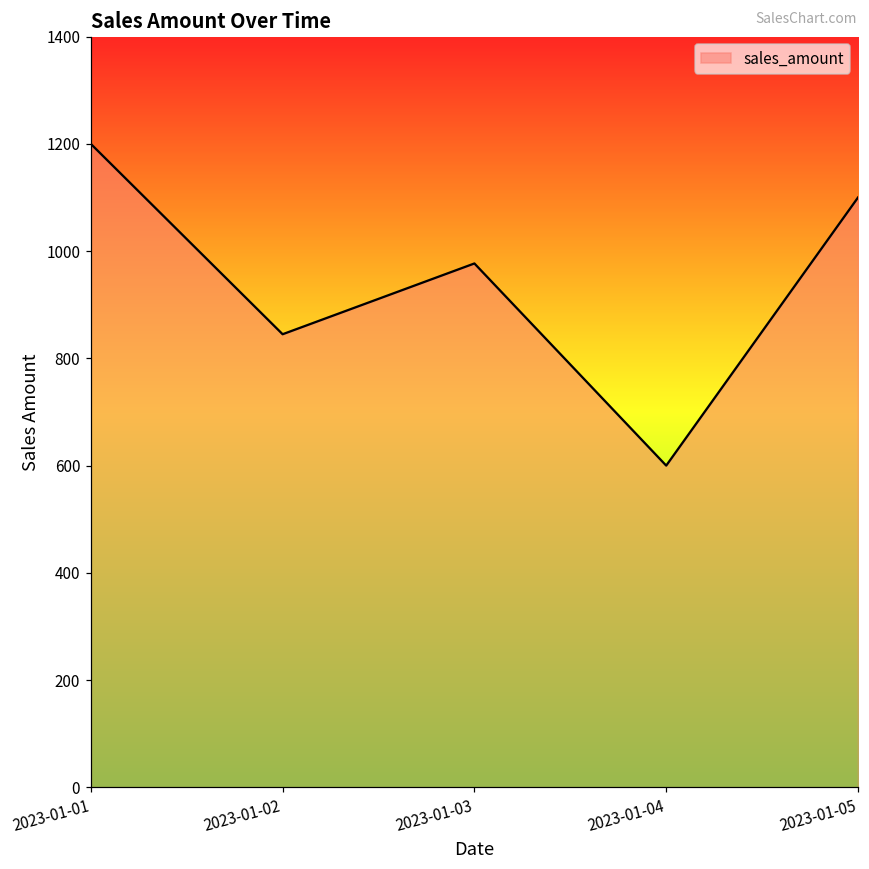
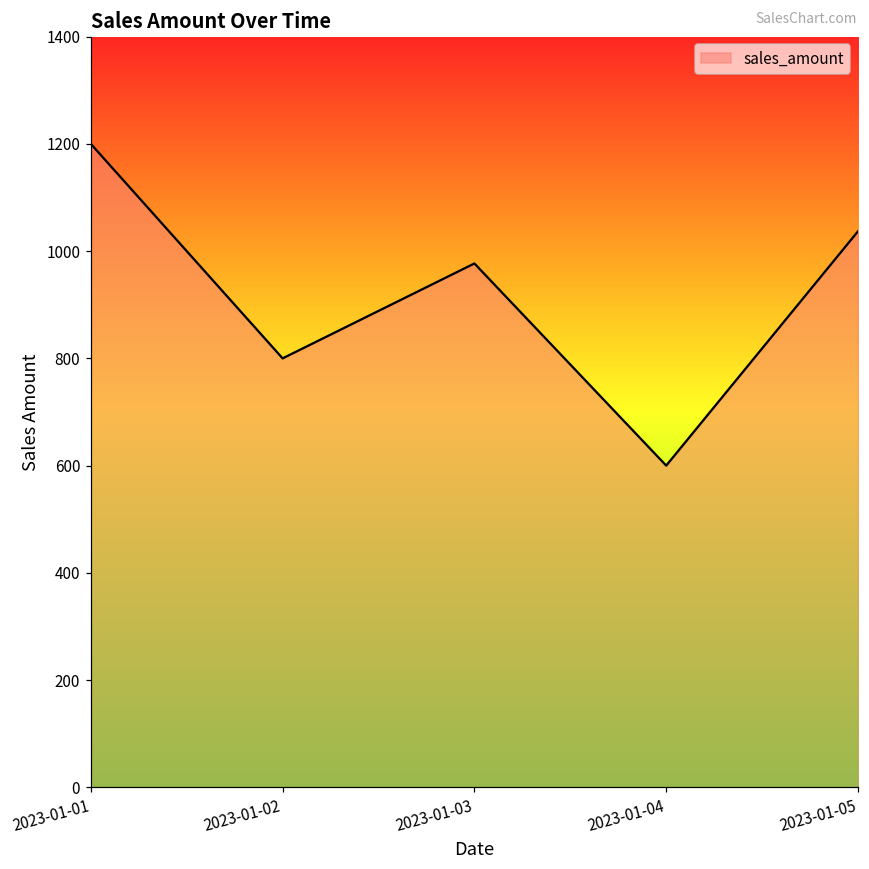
  {
    "2023-01-01": 1200,
-   "2023-01-02": 850,
+   "2023-01-02": 800,
    "2023-01-03": 980,
    "2023-01-04": 600,
-   "2023-01-05": 1100
+   "2023-01-05": 1040
  }
